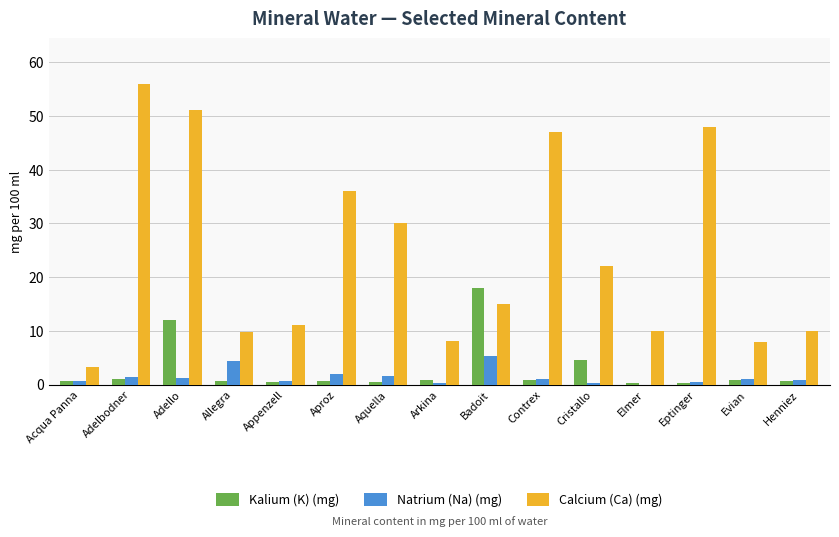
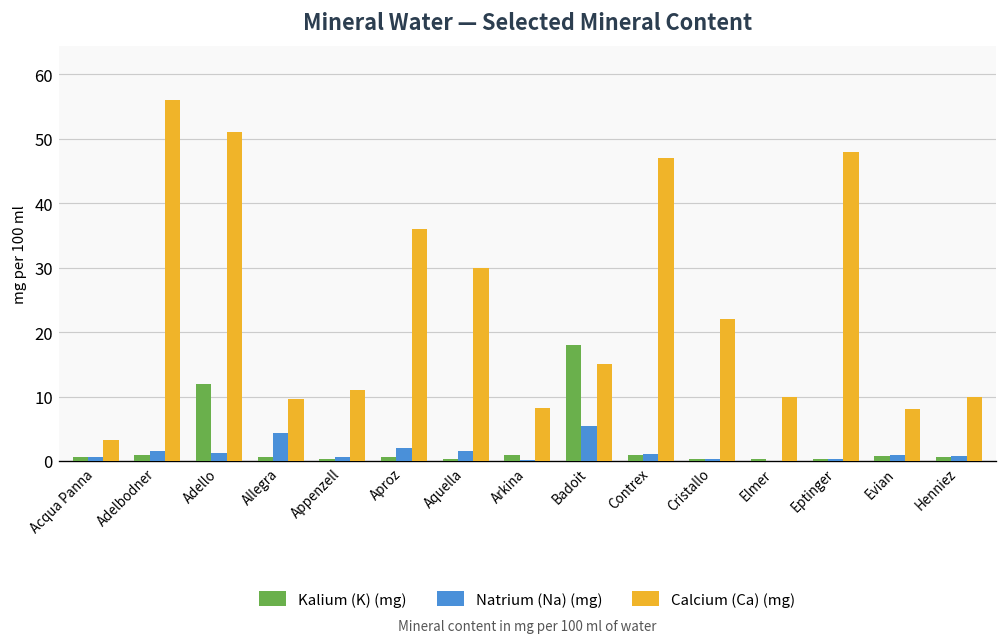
  {
    "Kalium (K) (mg)": {
      "Acqua Panna": 1,
      "Adelbodner": 1,
      "Adello": 12,
      "Allegra": 1,
      "Aproz": 1,
      "Arkina": 1,
      "Badoit": 18,
      "Contrex": 1,
-     "Cristallo": 5,
+     "Cristallo": 0,
      "Evian": 1,
      "Henniez": 1
    },
    "Natrium (Na) (mg)": {
      "Acqua Panna": 1,
      "Adelbodner": 2,
      "Adello": 1,
      "Allegra": 4,
      "Appenzell": 1,
      "Aproz": 2,
      "Aquella": 2,
      "Badoit": 5,
      "Contrex": 1,
      "Elmer": 0,
      "Evian": 1,
      "Henniez": 1
    },
    "Calcium (Ca) (mg)": {
      "Acqua Panna": 3,
      "Adelbodner": 56,
      "Adello": 51,
      "Allegra": 10,
      "Appenzell": 11,
      "Aproz": 36,
      "Aquella": 30,
      "Arkina": 8,
      "Badoit": 15,
      "Contrex": 47,
      "Cristallo": 22,
      "Elmer": 10,
      "Eptinger": 48,
      "Evian": 8,
      "Henniez": 10
    }
  }
